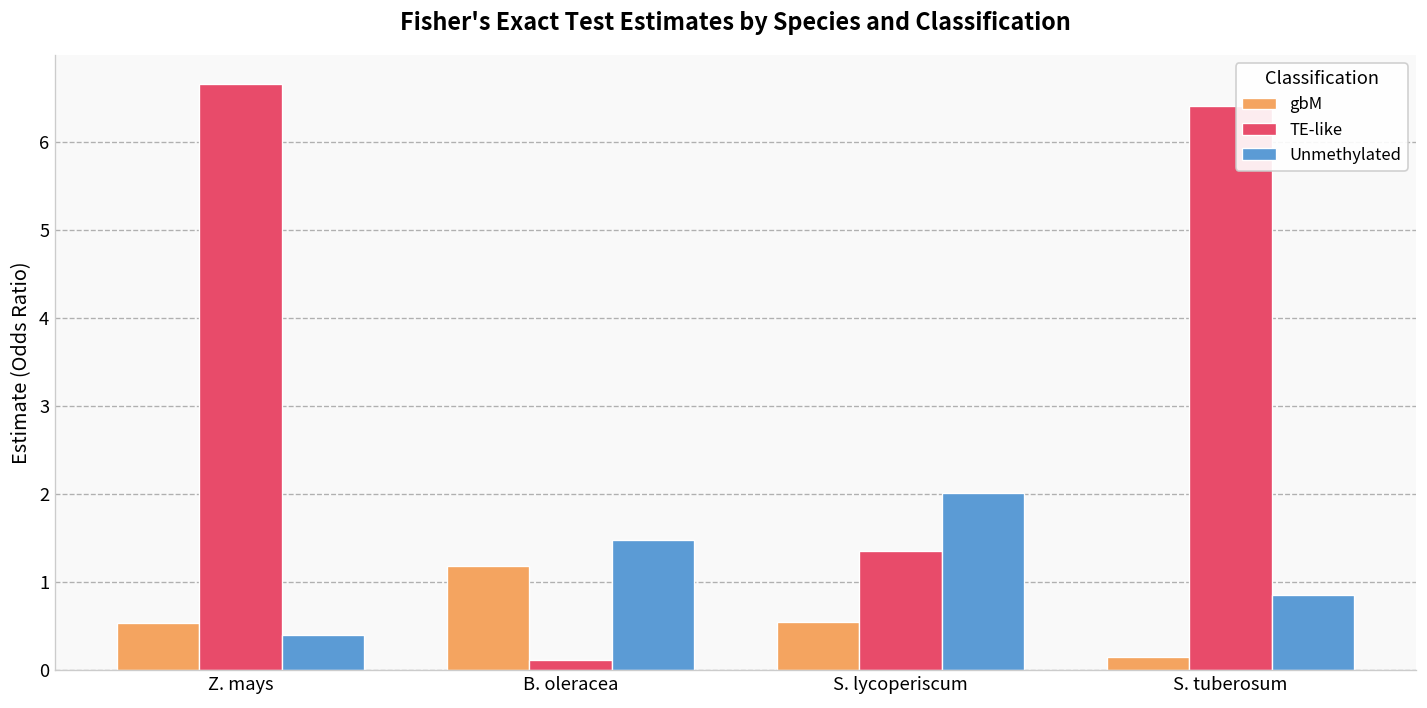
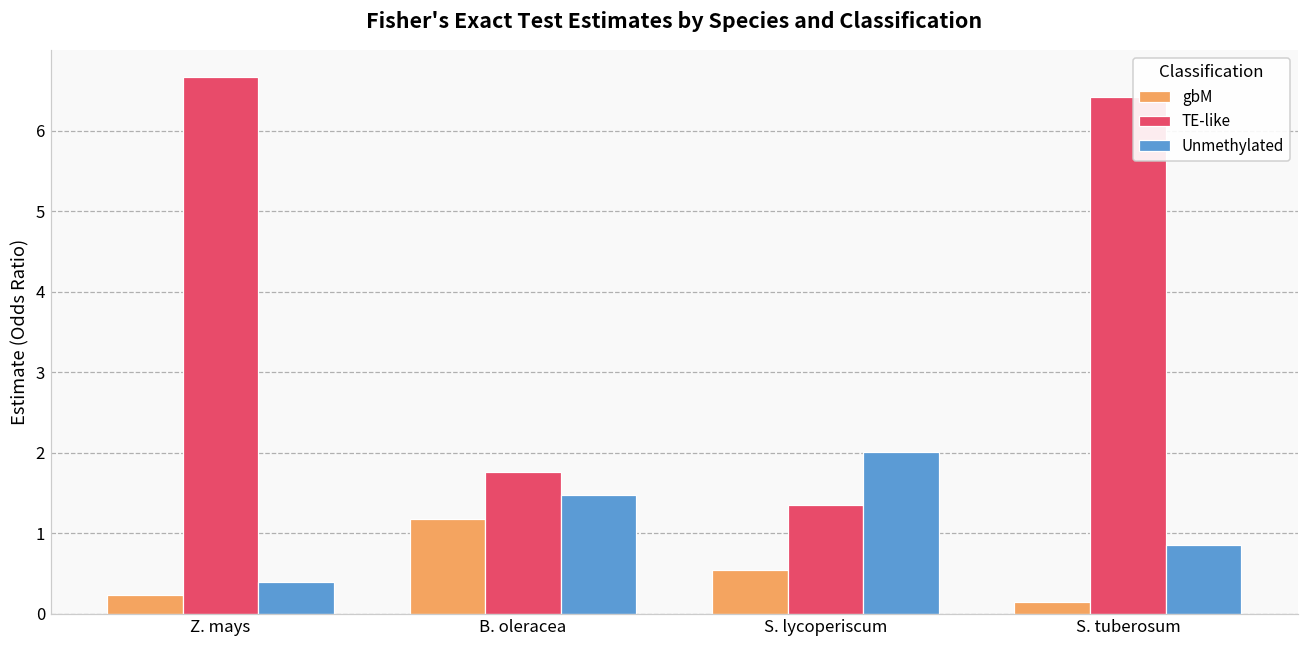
  {
    "gbM": {
-     "Z. mays": 0.5,
+     "Z. mays": 0.2,
      "B. oleracea": 1.2,
      "S. lycoperiscum": 0.5,
      "S. tuberosum": 0.1
    },
    "TE-like": {
      "Z. mays": 6.7,
-     "B. oleracea": 0.1,
+     "B. oleracea": 1.8,
      "S. lycoperiscum": 1.4,
      "S. tuberosum": 6.4
    },
    "Unmethylated": {
      "Z. mays": 0.4,
      "B. oleracea": 1.5,
      "S. lycoperiscum": 2.0,
      "S. tuberosum": 0.9
    }
  }
